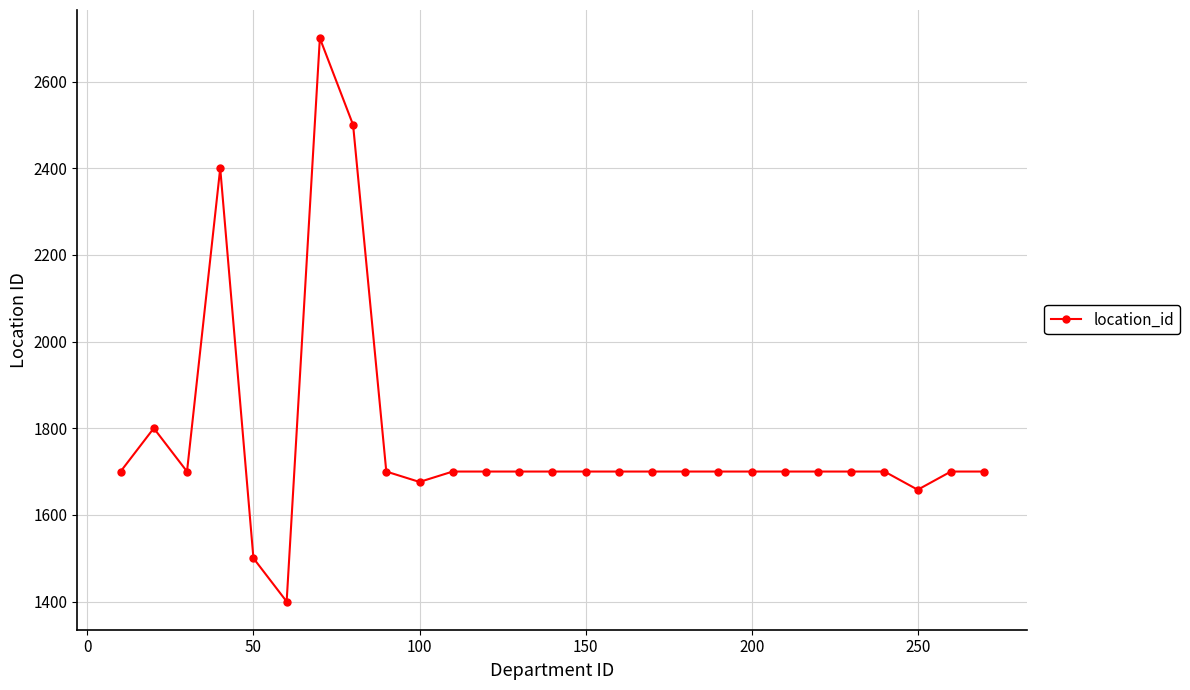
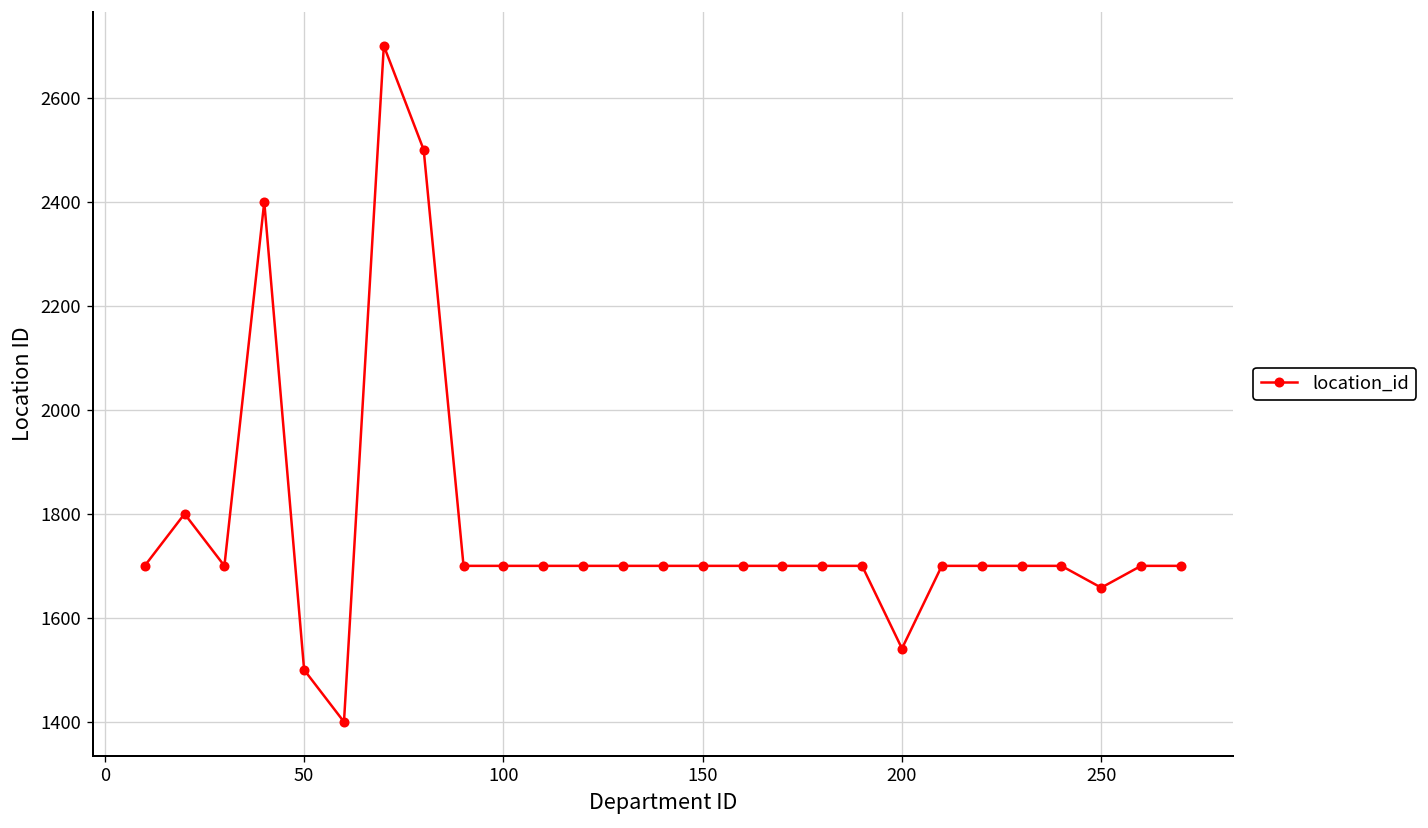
  {
    "50": 1500,
-   "100": 1680,
+   "100": 1700,
    "150": 1700,
-   "200": 1700,
+   "200": 1540,
    "250": 1660
  }
